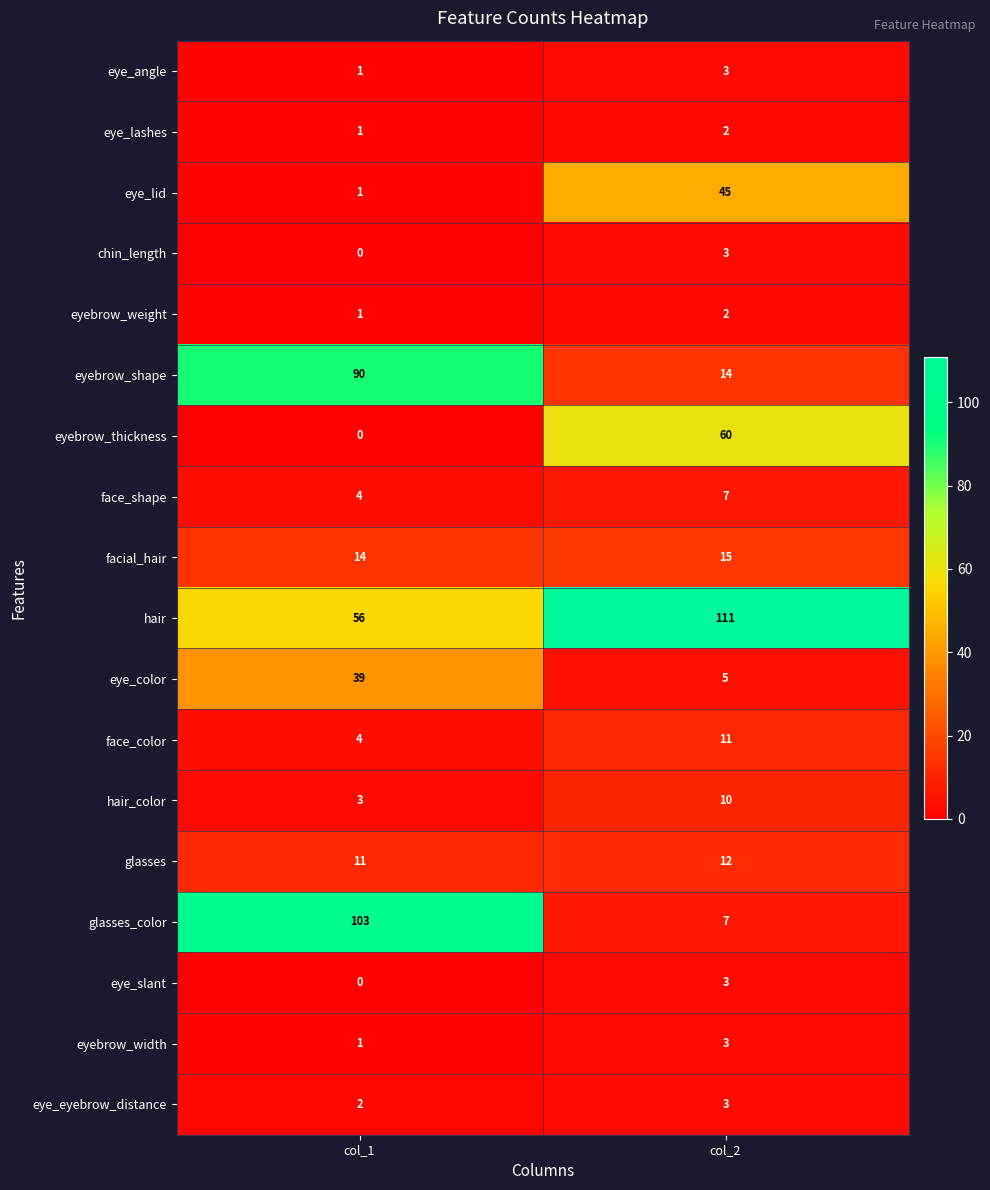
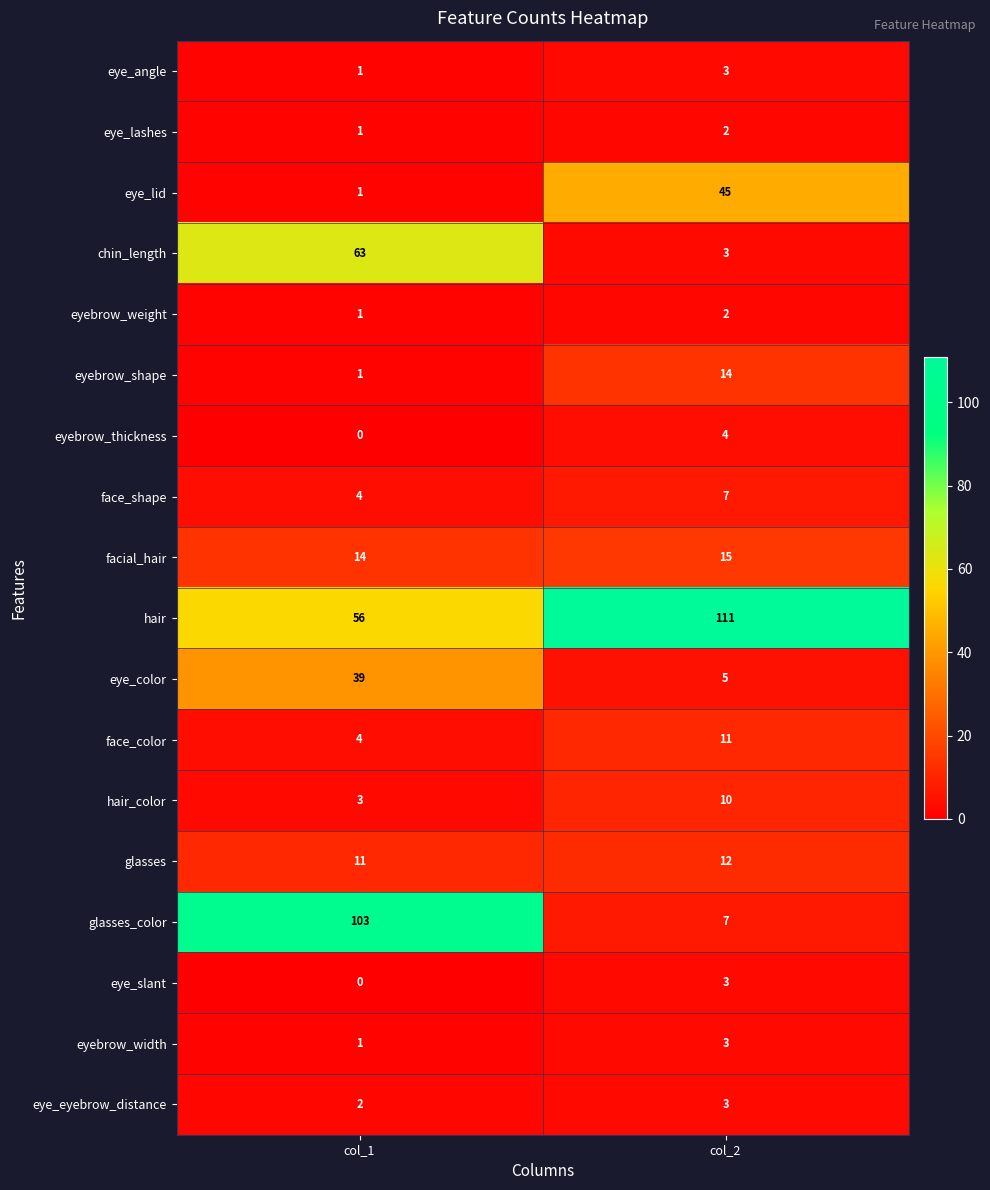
  {
    "eye_angle": {
      "col_1": 1,
      "col_2": 3
    },
    "eye_lashes": {
      "col_1": 1,
      "col_2": 2
    },
    "eye_lid": {
      "col_1": 1,
      "col_2": 45
    },
    "chin_length": {
-     "col_1": 0,
+     "col_1": 63,
      "col_2": 3
    },
    "eyebrow_weight": {
      "col_1": 1,
      "col_2": 2
    },
    "eyebrow_shape": {
-     "col_1": 90,
+     "col_1": 1,
      "col_2": 14
    },
    "eyebrow_thickness": {
      "col_1": 0,
-     "col_2": 60
+     "col_2": 4
    },
    "face_shape": {
      "col_1": 4,
      "col_2": 7
    },
    "facial_hair": {
      "col_1": 14,
      "col_2": 15
    },
    "hair": {
      "col_1": 56,
      "col_2": 111
    },
    "eye_color": {
      "col_1": 39,
      "col_2": 5
    },
    "face_color": {
      "col_1": 4,
      "col_2": 11
    },
    "hair_color": {
      "col_1": 3,
      "col_2": 10
    },
    "glasses": {
      "col_1": 11,
      "col_2": 12
    },
    "glasses_color": {
      "col_1": 103,
      "col_2": 7
    },
    "eye_slant": {
      "col_1": 0,
      "col_2": 3
    },
    "eyebrow_width": {
      "col_1": 1,
      "col_2": 3
    },
    "eye_eyebrow_distance": {
      "col_1": 2,
      "col_2": 3
    }
  }
